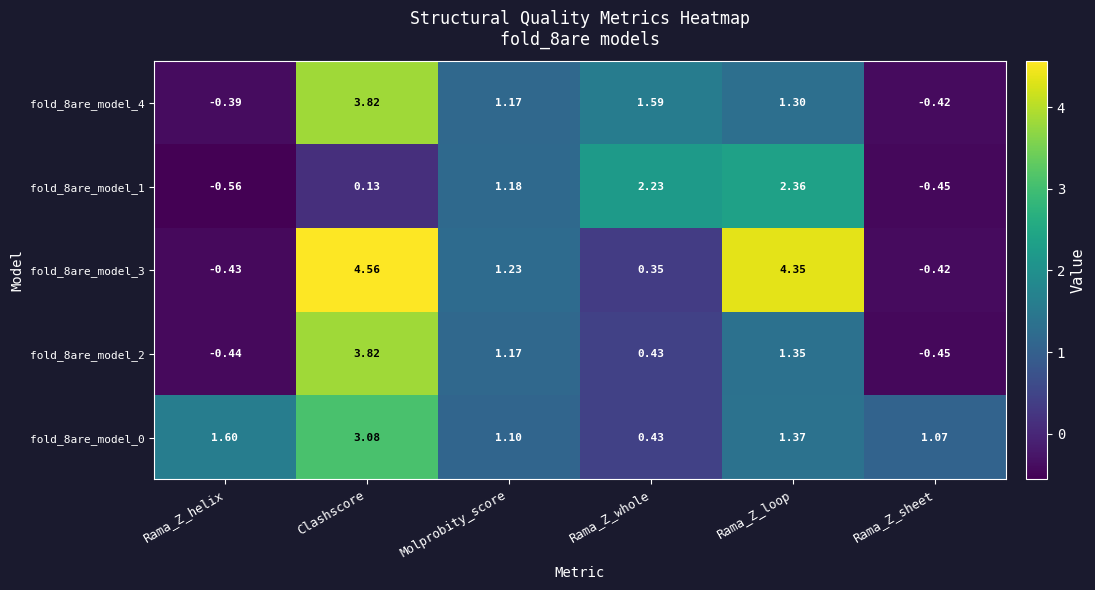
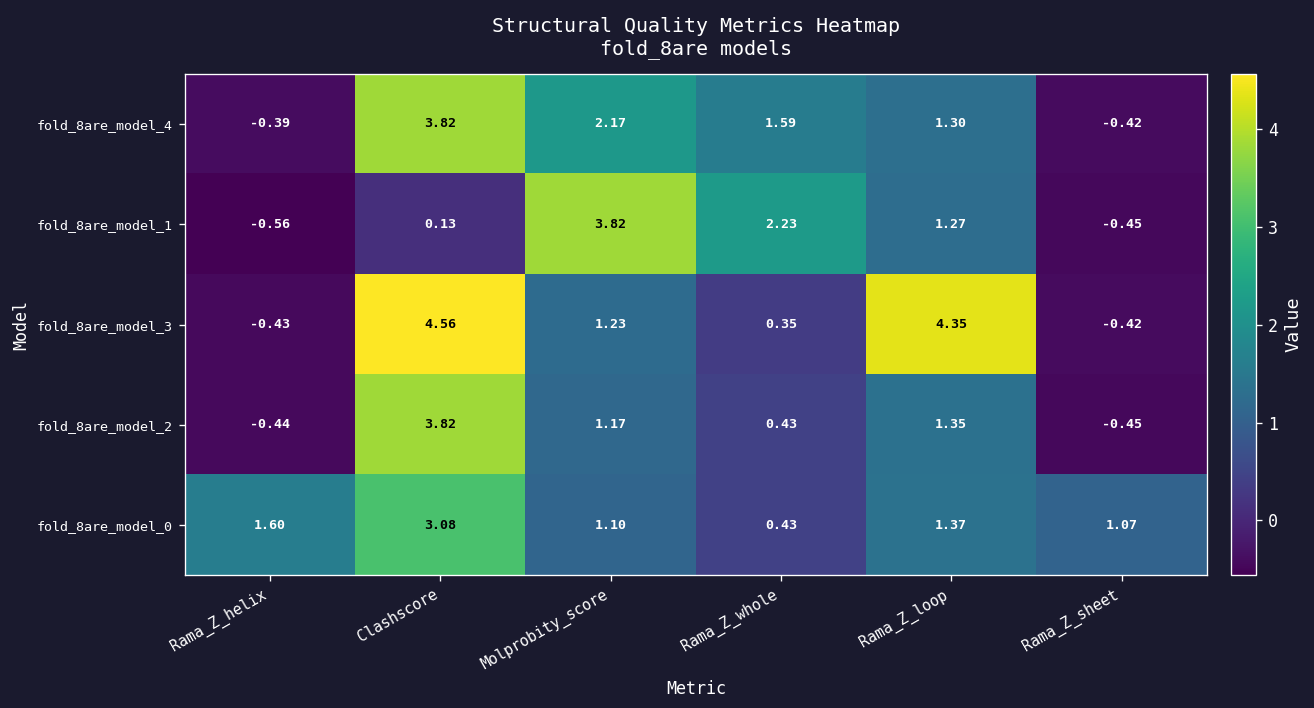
  {
    "fold_8are_model_4": {
      "Rama_Z_helix": -0.39,
      "Clashscore": 3.82,
-     "Molprobity_score": 1.17,
+     "Molprobity_score": 2.17,
      "Rama_Z_whole": 1.59,
      "Rama_Z_loop": 1.30,
      "Rama_Z_sheet": -0.42
    },
    "fold_8are_model_1": {
      "Rama_Z_helix": -0.56,
      "Clashscore": 0.13,
-     "Molprobity_score": 1.18,
+     "Molprobity_score": 3.82,
      "Rama_Z_whole": 2.23,
-     "Rama_Z_loop": 2.36,
+     "Rama_Z_loop": 1.27,
      "Rama_Z_sheet": -0.45
    },
    "fold_8are_model_3": {
      "Rama_Z_helix": -0.43,
      "Clashscore": 4.56,
      "Molprobity_score": 1.23,
      "Rama_Z_whole": 0.35,
      "Rama_Z_loop": 4.35,
      "Rama_Z_sheet": -0.42
    },
    "fold_8are_model_2": {
      "Rama_Z_helix": -0.44,
      "Clashscore": 3.82,
      "Molprobity_score": 1.17,
      "Rama_Z_whole": 0.43,
      "Rama_Z_loop": 1.35,
      "Rama_Z_sheet": -0.45
    },
    "fold_8are_model_0": {
      "Rama_Z_helix": 1.60,
      "Clashscore": 3.08,
      "Molprobity_score": 1.10,
      "Rama_Z_whole": 0.43,
      "Rama_Z_loop": 1.37,
      "Rama_Z_sheet": 1.07
    }
  }
